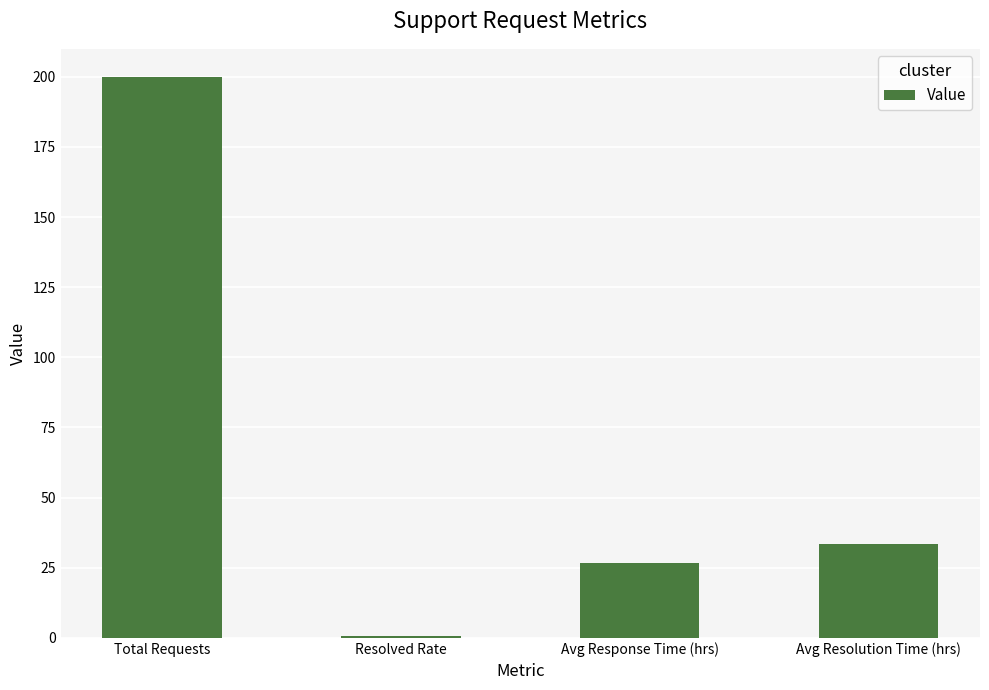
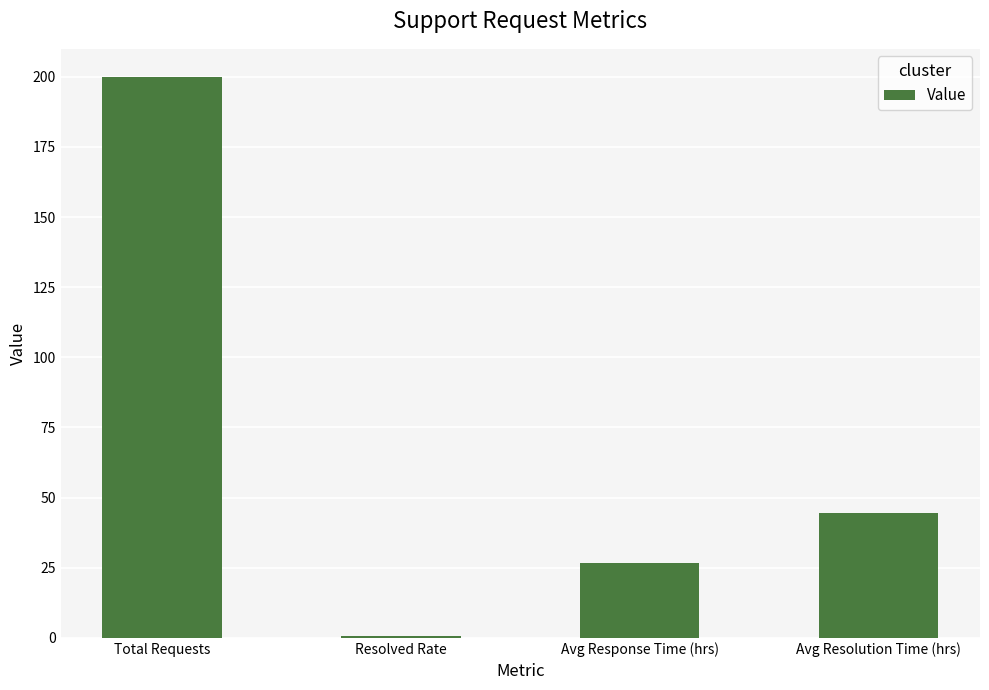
  {
    "Total Requests": 200,
    "Avg Response Time (hrs)": 27,
-   "Avg Resolution Time (hrs)": 33
+   "Avg Resolution Time (hrs)": 44
  }
